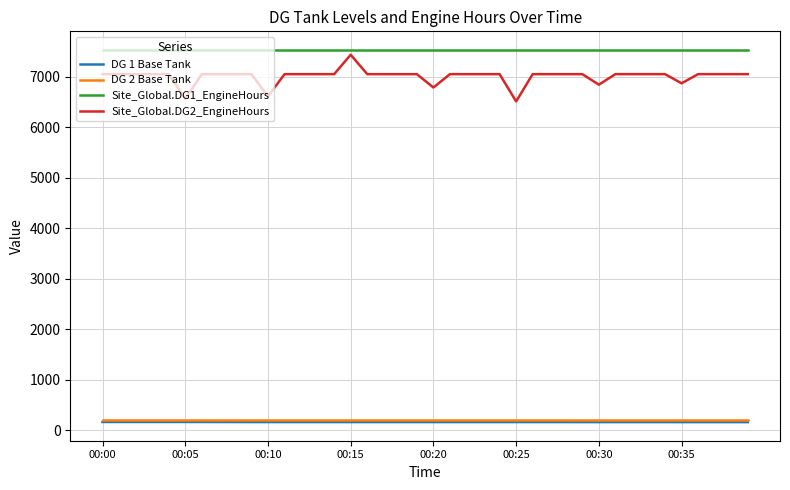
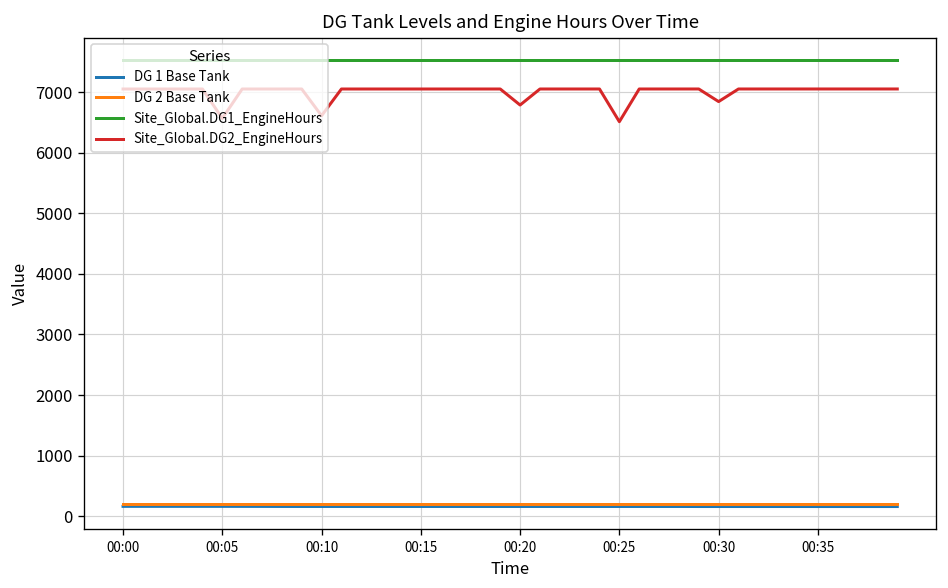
  {
    "Site_Global.DG1_EngineHours": {
      "00:15": 7500,
      "00:20": 7500,
      "00:25": 7500,
      "00:30": 7500,
      "00:35": 7500
    },
    "Site_Global.DG2_EngineHours": {
-     "00:15": 7400,
+     "00:15": 7000,
      "00:20": 6800,
      "00:25": 6500,
      "00:30": 6800,
-     "00:35": 6900
+     "00:35": 7000
    }
  }
